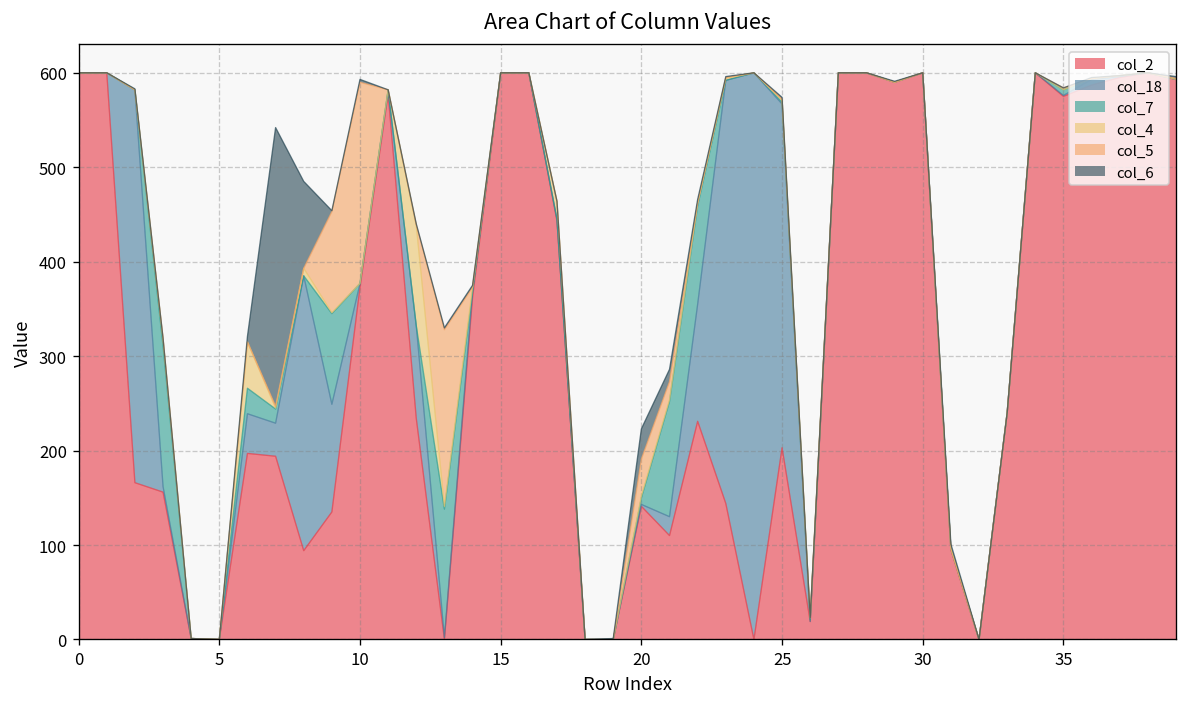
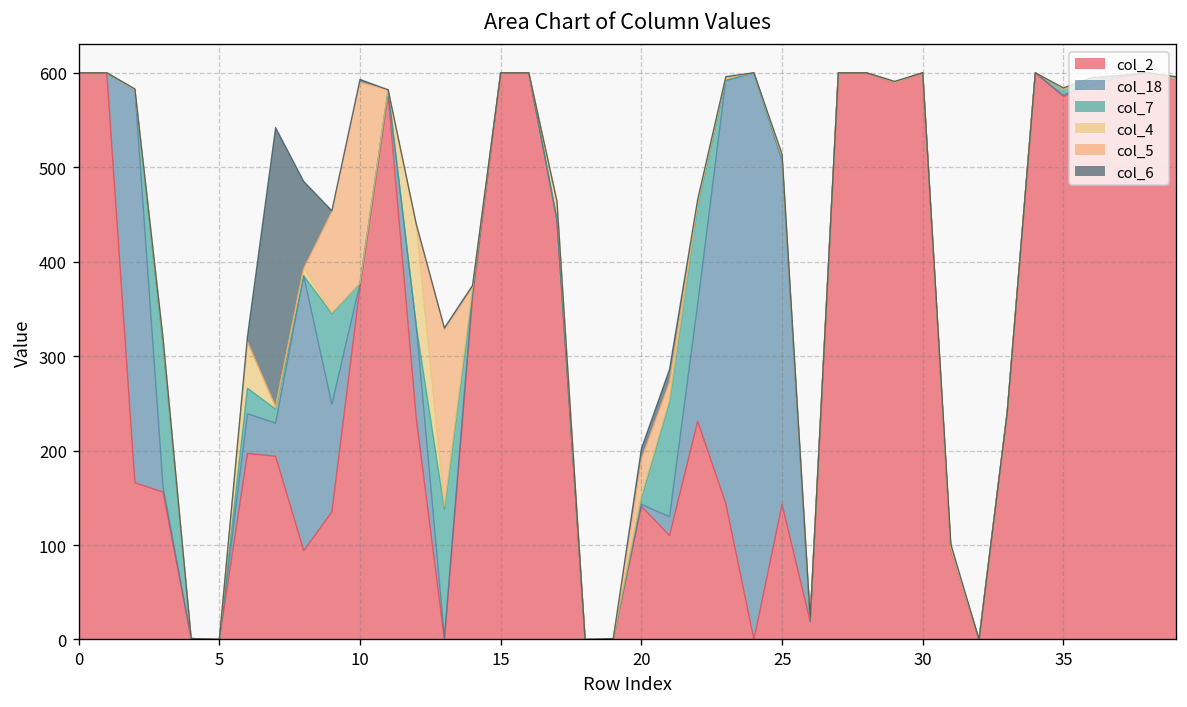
  {
    "col_2": {
      "10": 370,
-     "25": 200
+     "25": 140
    },
    "col_6": {
-     "20": 30
+     "20": 10
    }
  }
